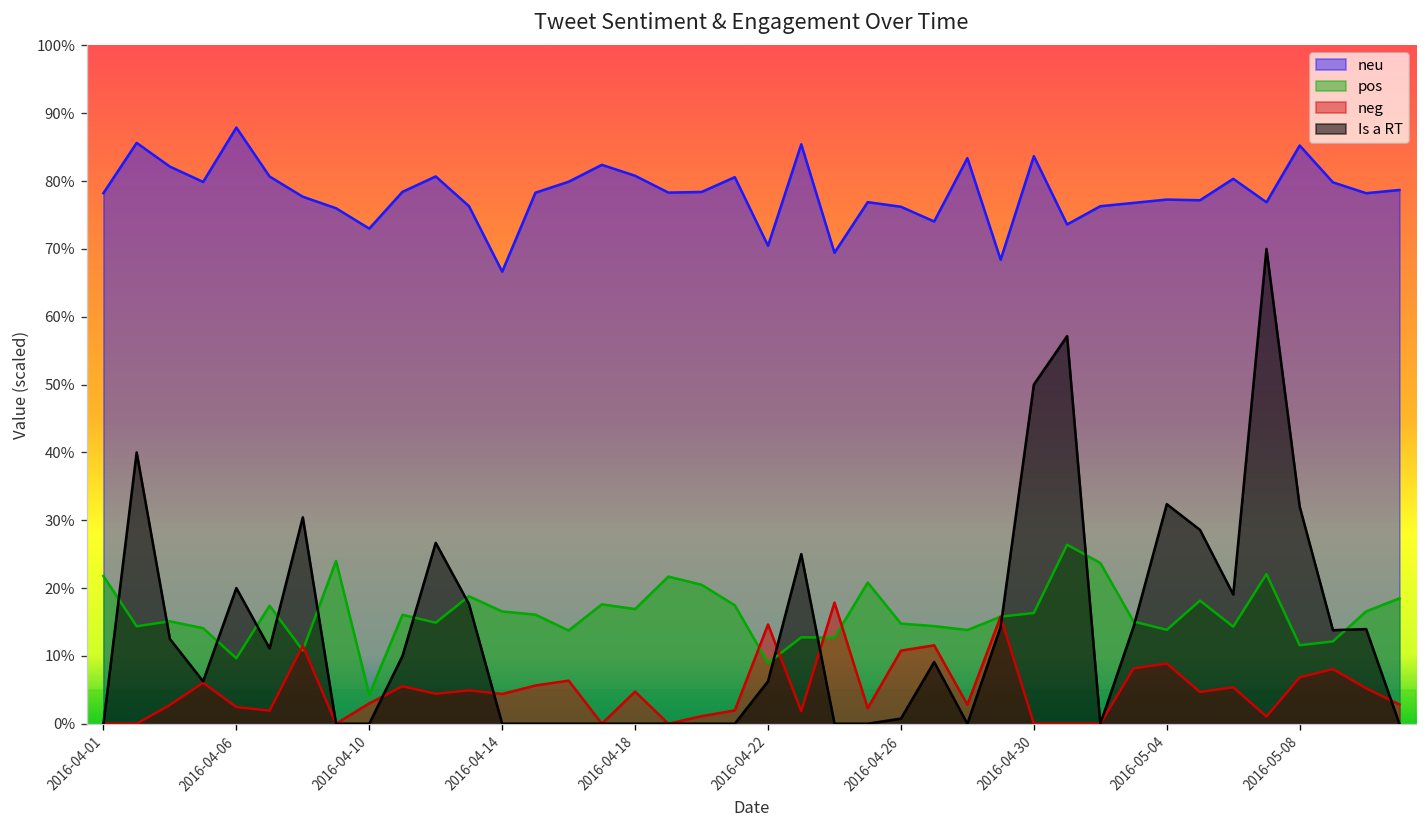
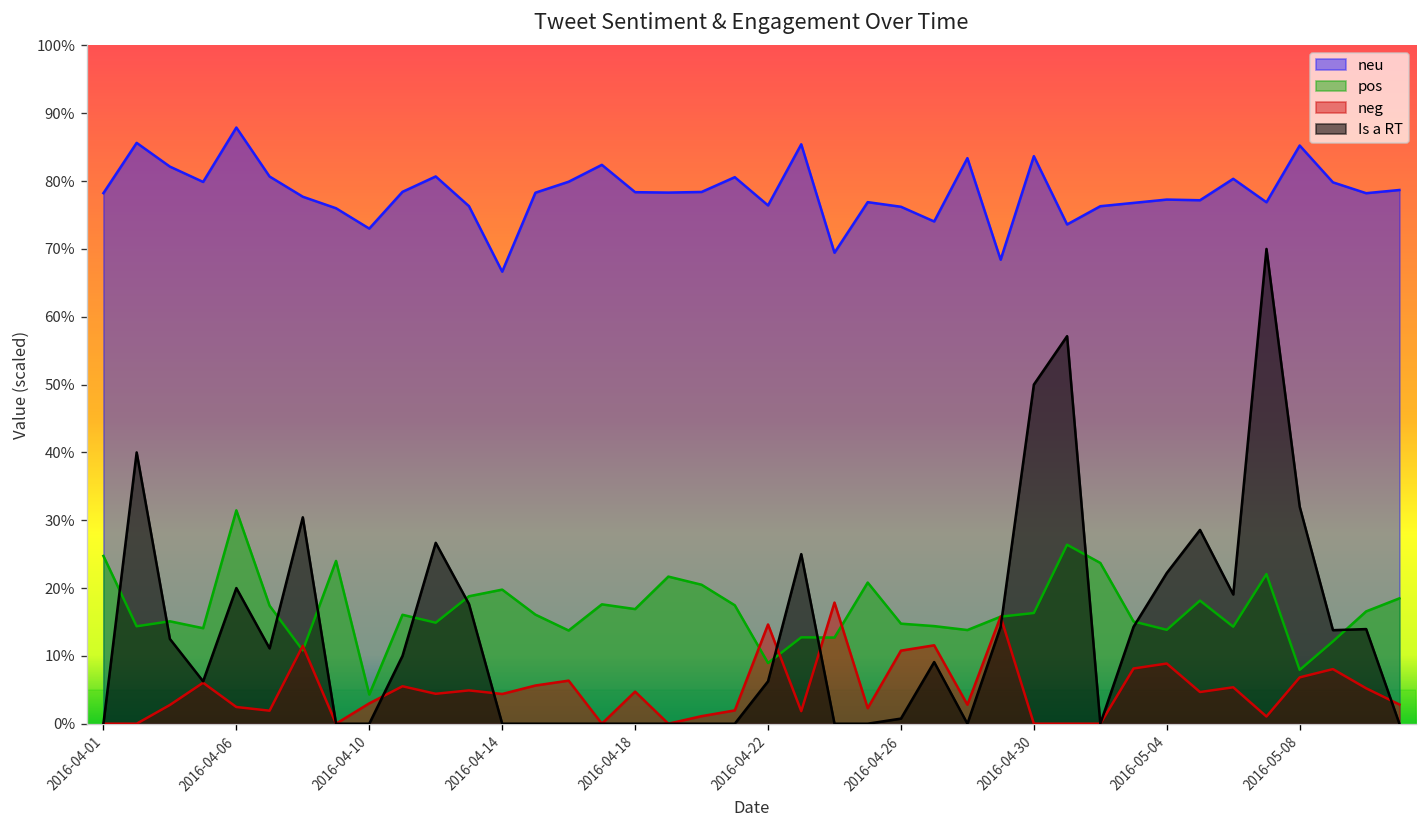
  {
    "neu": {
      "2016-04-01": "78%",
      "2016-04-06": "88%",
      "2016-04-10": "73%",
      "2016-04-14": "67%",
-     "2016-04-18": "81%",
-     "2016-04-22": "70%",
+     "2016-04-18": "78%",
+     "2016-04-22": "76%",
      "2016-04-26": "76%",
      "2016-04-30": "84%",
      "2016-05-04": "77%",
      "2016-05-08": "85%"
    },
    "pos": {
-     "2016-04-01": "22%",
-     "2016-04-06": "10%",
+     "2016-04-01": "25%",
+     "2016-04-06": "31%",
      "2016-04-10": "4%",
-     "2016-04-14": "17%",
+     "2016-04-14": "20%",
      "2016-04-18": "17%",
      "2016-04-22": "9%",
      "2016-04-26": "15%",
      "2016-04-30": "16%",
      "2016-05-04": "14%",
-     "2016-05-08": "12%"
+     "2016-05-08": "8%"
    },
    "neg": {
      "2016-04-06": "2%",
      "2016-04-10": "3%",
      "2016-04-14": "4%",
      "2016-04-18": "5%",
      "2016-04-22": "15%",
      "2016-04-26": "11%",
      "2016-04-30": "0%",
      "2016-05-04": "9%",
      "2016-05-08": "7%"
    },
    "Is a RT": {
      "2016-04-06": "20%",
      "2016-04-10": "0%",
      "2016-04-14": "0%",
      "2016-04-18": "0%",
      "2016-04-22": "6%",
      "2016-04-26": "1%",
      "2016-04-30": "50%",
-     "2016-05-04": "32%",
+     "2016-05-04": "22%",
      "2016-05-08": "32%"
    }
  }
